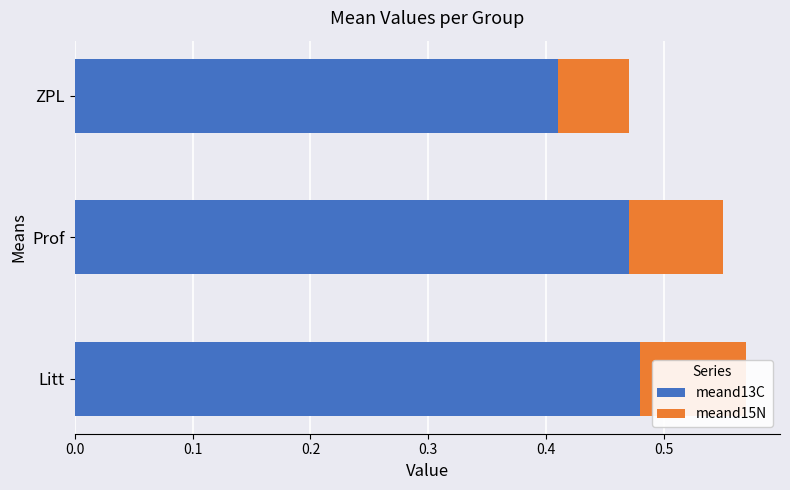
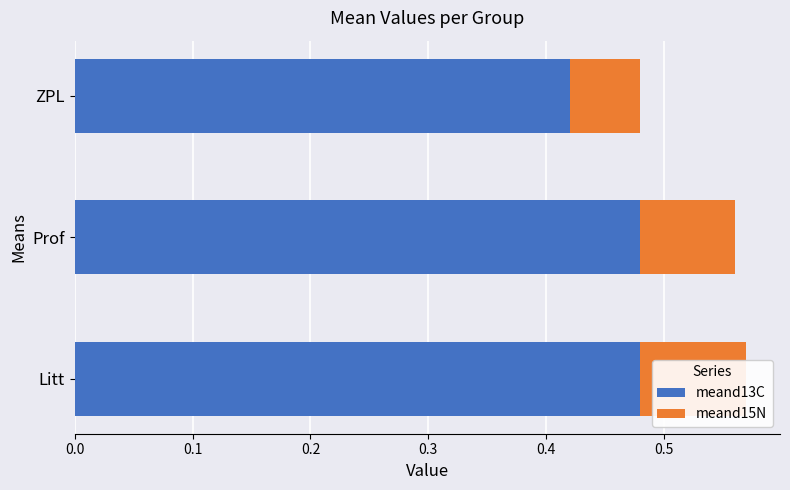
  {
    "meand13C": {
-     "ZPL": 0.41,
-     "Prof": 0.47,
+     "ZPL": 0.42,
+     "Prof": 0.48,
      "Litt": 0.48
    },
    "meand15N": {
      "ZPL": 0.06,
      "Prof": 0.08
    }
  }
